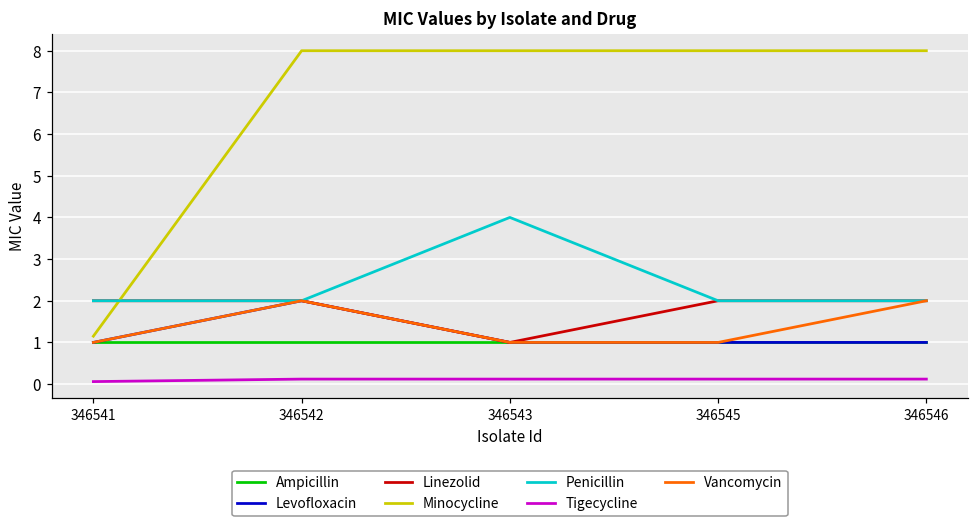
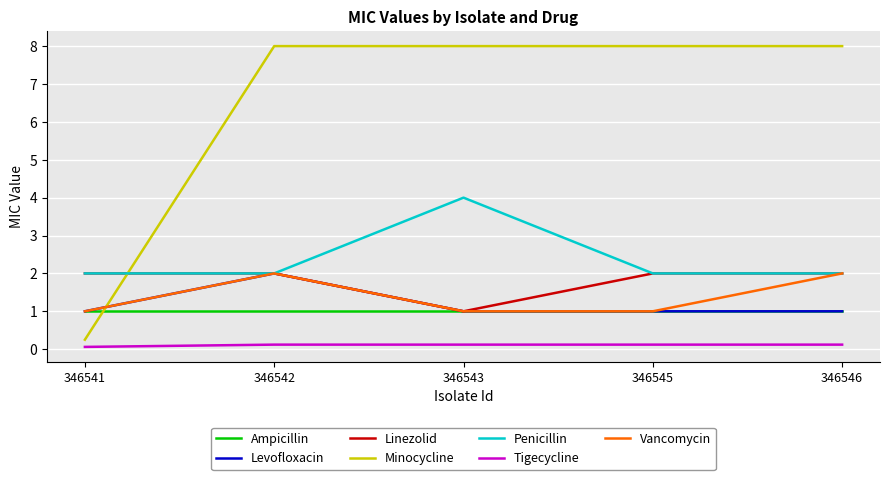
  {
    "Ampicillin": {
      "346542": 1.0
    },
    "Minocycline": {
-     "346541": 1.2,
+     "346541": 0.3,
      "346542": 8.0,
      "346543": 8.0,
      "346545": 8.0,
      "346546": 8.0
    },
    "Penicillin": {
      "346543": 4.0
    },
    "Tigecycline": {
      "346541": 0.1,
      "346542": 0.1,
      "346543": 0.1,
      "346545": 0.1,
      "346546": 0.1
    }
  }
